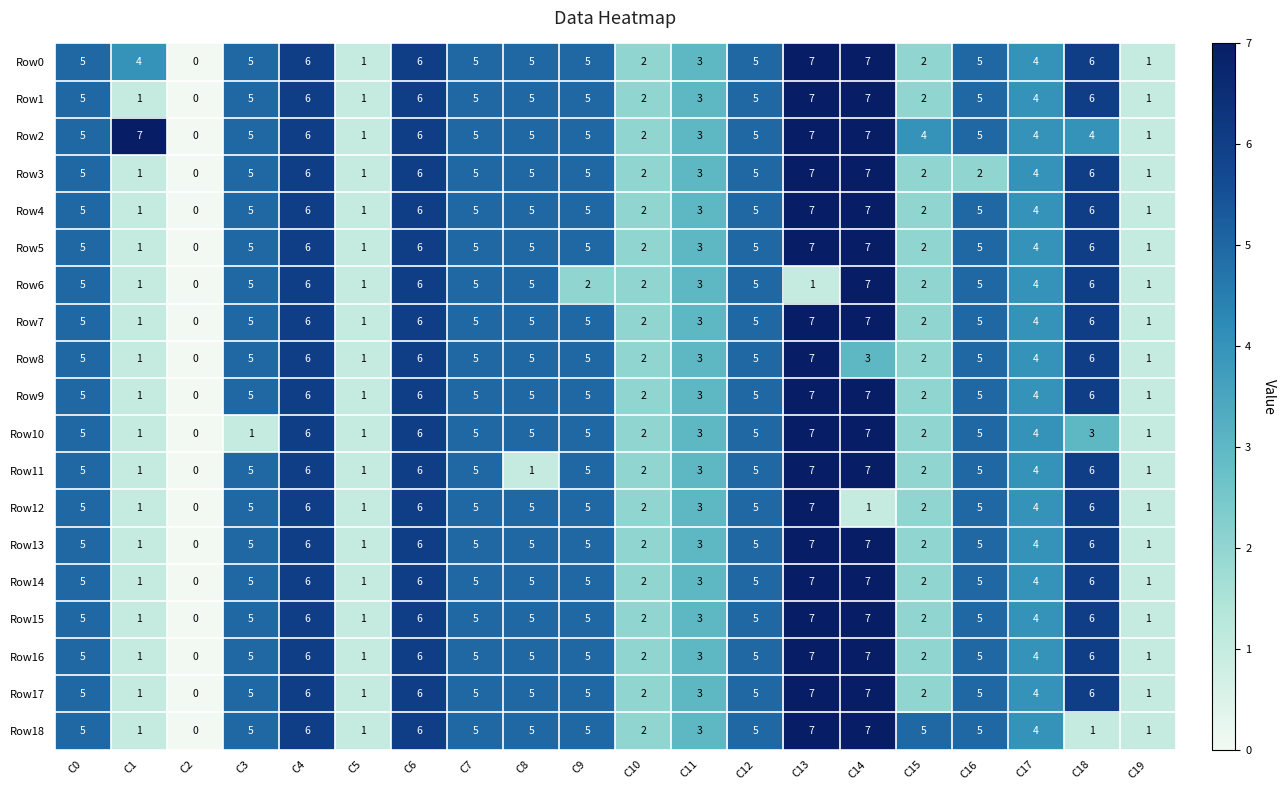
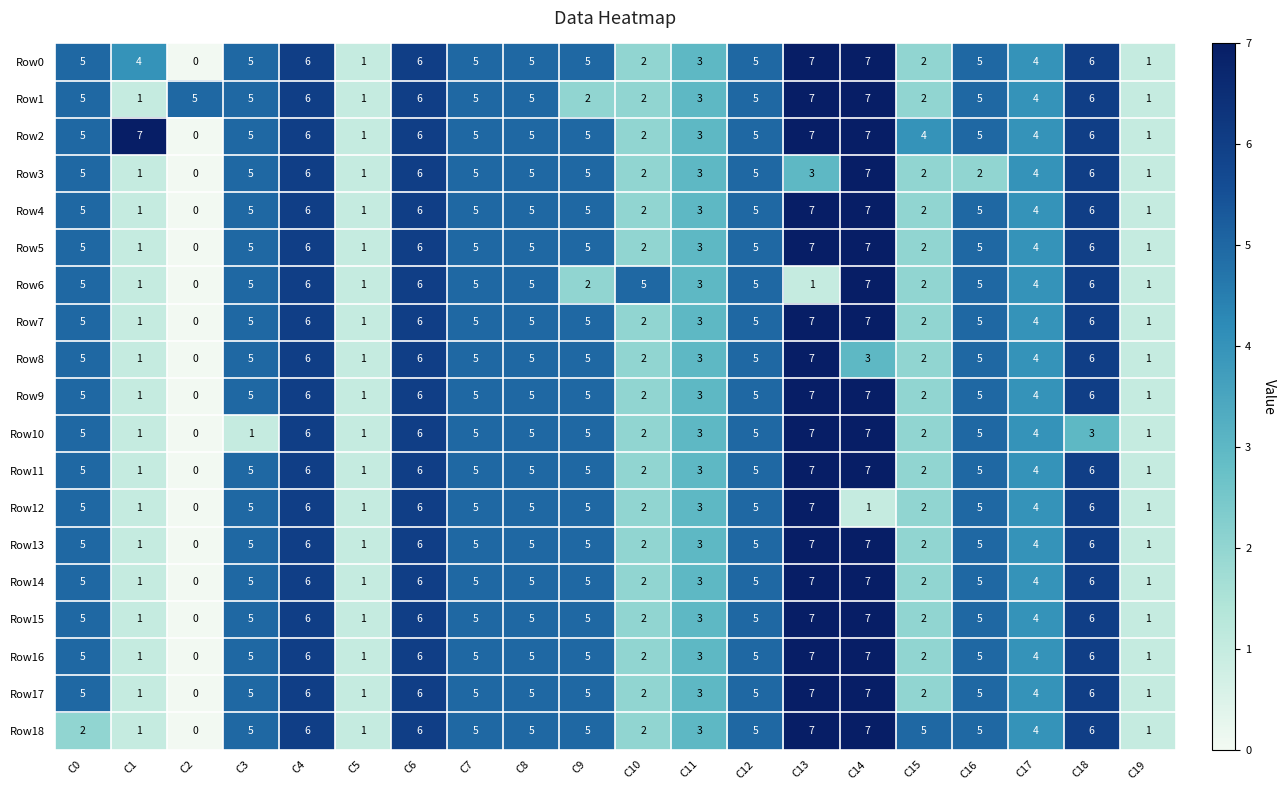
  {
    "Row1": {
      "C0": 5,
      "C1": 1,
-     "C2": 0,
+     "C2": 5,
      "C3": 5,
      "C4": 6,
      "C5": 1,
      "C6": 6,
      "C7": 5,
      "C8": 5,
-     "C9": 5,
+     "C9": 2,
      "C10": 2,
      "C11": 3,
      "C12": 5,
      "C13": 7,
      "C14": 7,
      "C15": 2,
      "C16": 5,
      "C17": 4,
      "C18": 6,
      "C19": 1
    },
    "Row2": {
      "C0": 5,
      "C1": 7,
      "C2": 0,
      "C3": 5,
      "C4": 6,
      "C5": 1,
      "C6": 6,
      "C7": 5,
      "C8": 5,
      "C9": 5,
      "C10": 2,
      "C11": 3,
      "C12": 5,
      "C13": 7,
      "C14": 7,
      "C15": 4,
      "C16": 5,
      "C17": 4,
-     "C18": 4,
+     "C18": 6,
      "C19": 1
    },
    "Row3": {
      "C0": 5,
      "C1": 1,
      "C2": 0,
      "C3": 5,
      "C4": 6,
      "C5": 1,
      "C6": 6,
      "C7": 5,
      "C8": 5,
      "C9": 5,
      "C10": 2,
      "C11": 3,
      "C12": 5,
-     "C13": 7,
+     "C13": 3,
      "C14": 7,
      "C15": 2,
      "C16": 2,
      "C17": 4,
      "C18": 6,
      "C19": 1
    },
    "Row6": {
      "C0": 5,
      "C1": 1,
      "C2": 0,
      "C3": 5,
      "C4": 6,
      "C5": 1,
      "C6": 6,
      "C7": 5,
      "C8": 5,
      "C9": 2,
-     "C10": 2,
+     "C10": 5,
      "C11": 3,
      "C12": 5,
      "C13": 1,
      "C14": 7,
      "C15": 2,
      "C16": 5,
      "C17": 4,
      "C18": 6,
      "C19": 1
    },
    "Row11": {
      "C0": 5,
      "C1": 1,
      "C2": 0,
      "C3": 5,
      "C4": 6,
      "C5": 1,
      "C6": 6,
      "C7": 5,
-     "C8": 1,
+     "C8": 5,
      "C9": 5,
      "C10": 2,
      "C11": 3,
      "C12": 5,
      "C13": 7,
      "C14": 7,
      "C15": 2,
      "C16": 5,
      "C17": 4,
      "C18": 6,
      "C19": 1
    },
    "Row18": {
-     "C0": 5,
+     "C0": 2,
      "C1": 1,
      "C2": 0,
      "C3": 5,
      "C4": 6,
      "C5": 1,
      "C6": 6,
      "C7": 5,
      "C8": 5,
      "C9": 5,
      "C10": 2,
      "C11": 3,
      "C12": 5,
      "C13": 7,
      "C14": 7,
      "C15": 5,
      "C16": 5,
      "C17": 4,
-     "C18": 1,
+     "C18": 6,
      "C19": 1
    }
  }
